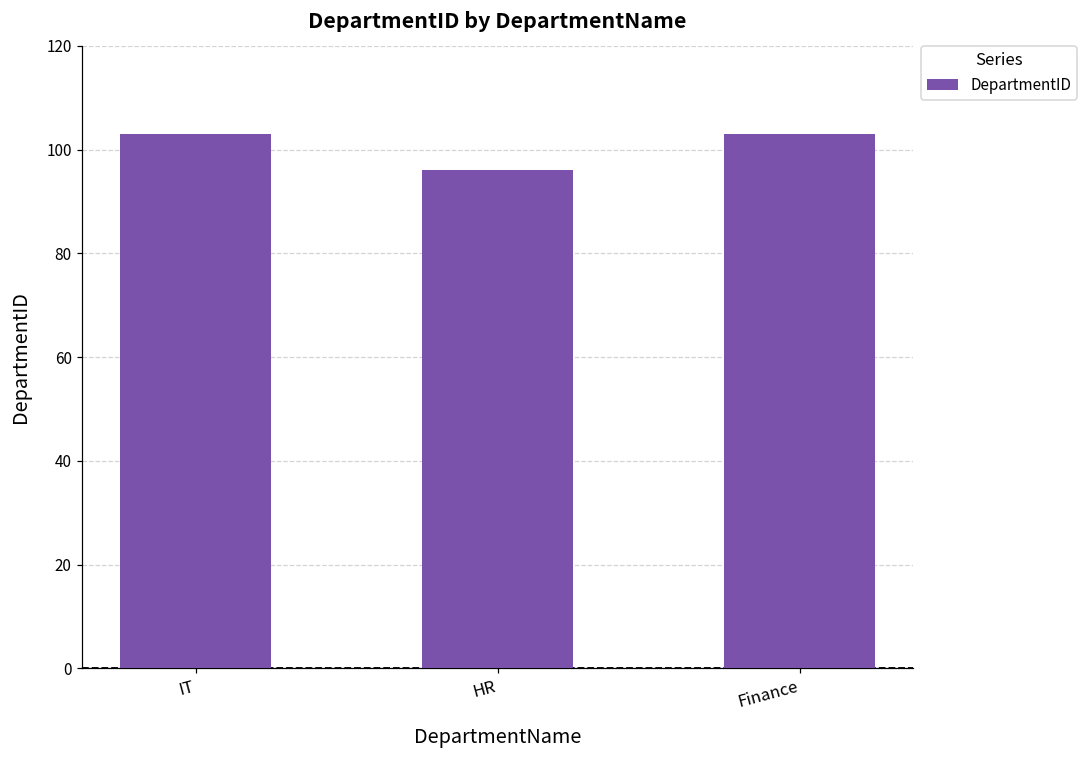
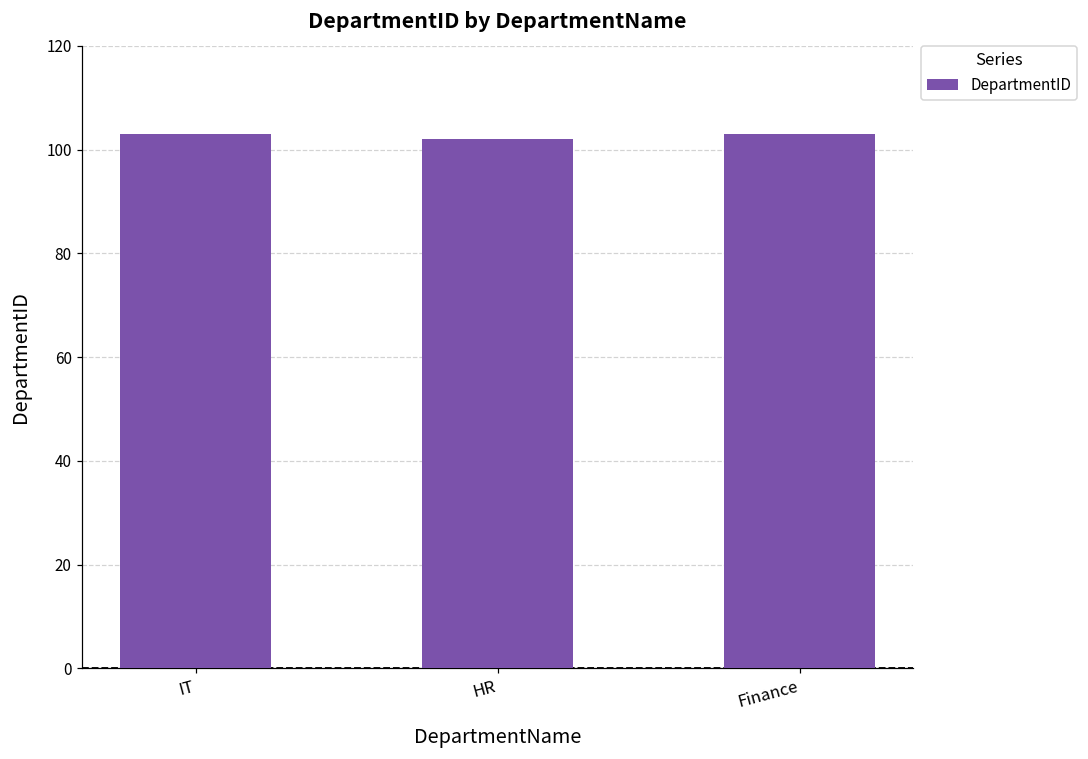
  {
    "IT": 103,
-   "HR": 96,
+   "HR": 102,
    "Finance": 103
  }
